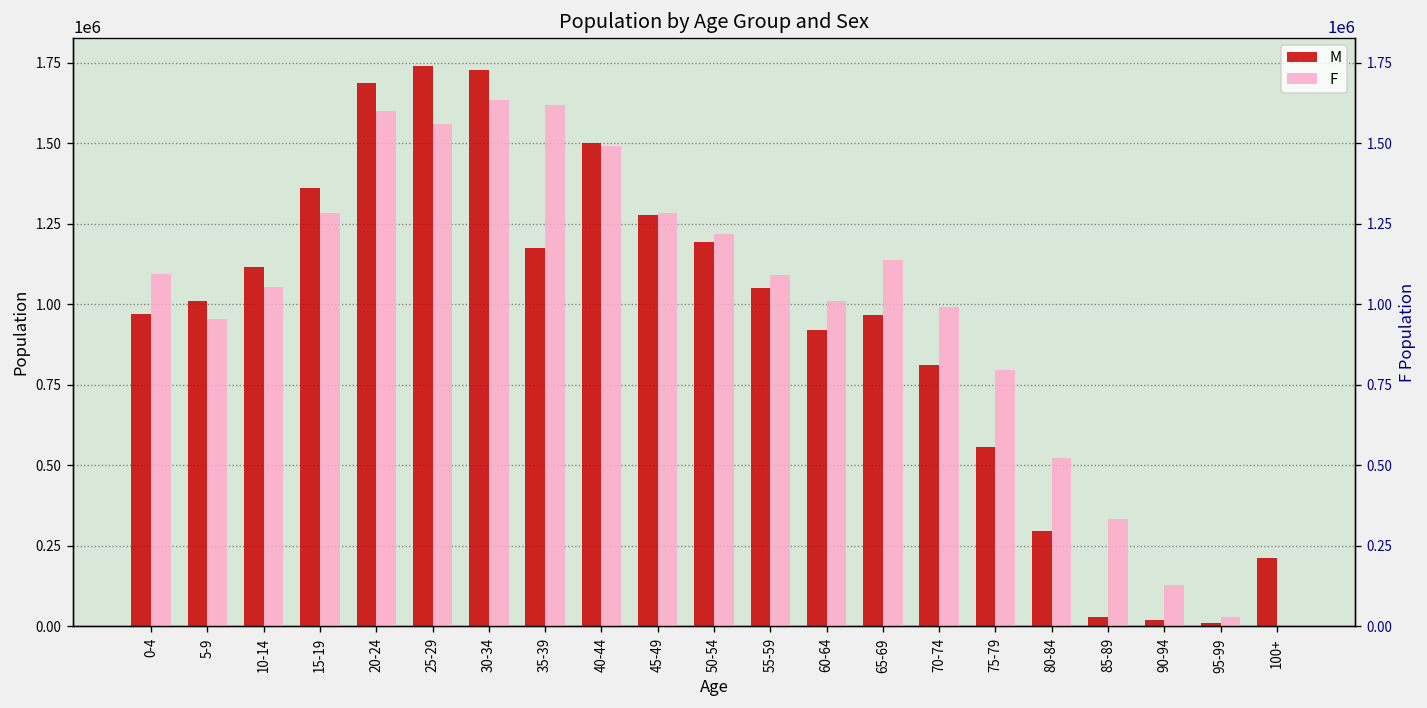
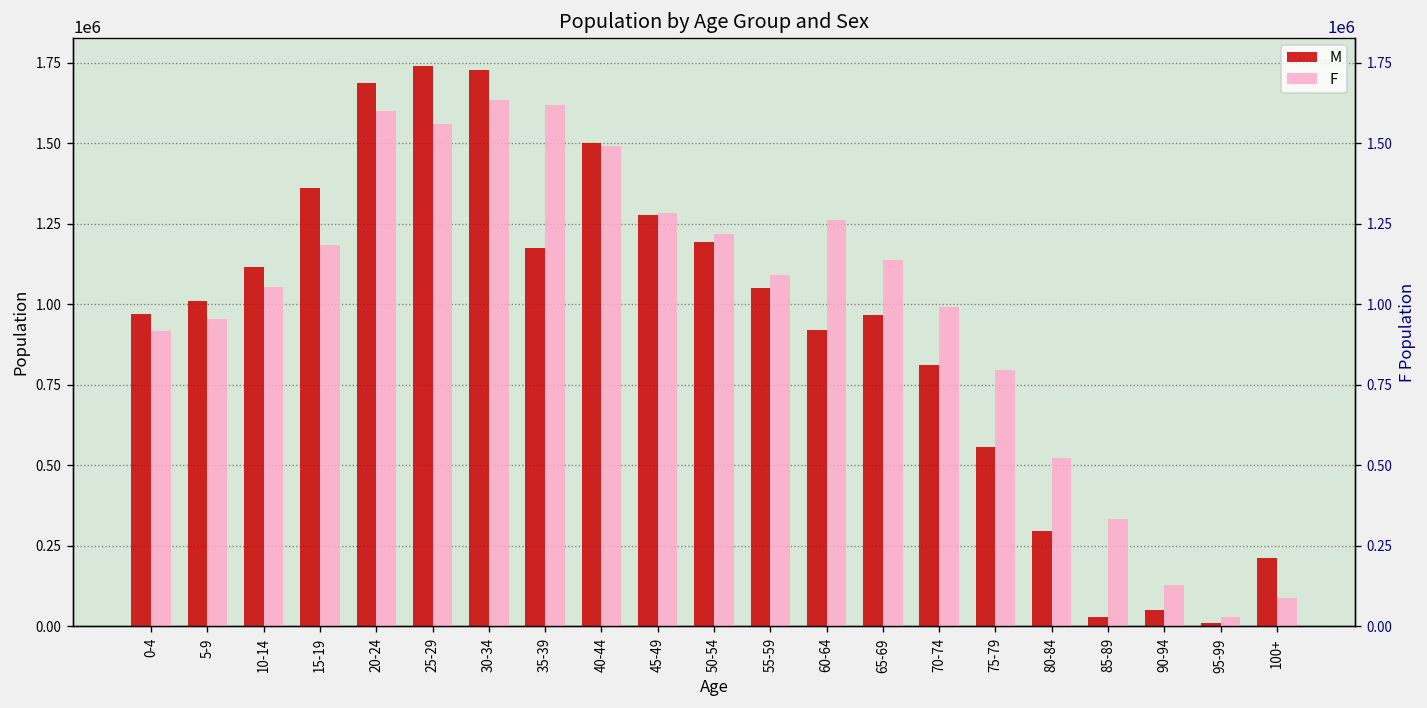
  {
    "M": {
      "0-4": 970000,
      "5-9": 1010000,
      "10-14": 1120000,
      "15-19": 1360000,
      "20-24": 1690000,
      "25-29": 1740000,
      "30-34": 1730000,
      "35-39": 1180000,
      "40-44": 1500000,
      "45-49": 1280000,
      "50-54": 1190000,
      "55-59": 1050000,
      "60-64": 920000,
      "65-69": 970000,
      "70-74": 810000,
      "75-79": 560000,
      "80-84": 300000,
      "85-89": 30000,
-     "90-94": 20000,
+     "90-94": 50000,
      "95-99": 10000,
      "100+": 210000
    },
    "F": {
-     "0-4": 1090000,
+     "0-4": 920000,
      "5-9": 950000,
      "10-14": 1050000,
-     "15-19": 1280000,
+     "15-19": 1180000,
      "20-24": 1600000,
      "25-29": 1560000,
      "30-34": 1630000,
      "35-39": 1620000,
      "40-44": 1490000,
      "45-49": 1280000,
      "50-54": 1220000,
      "55-59": 1090000,
-     "60-64": 1010000,
+     "60-64": 1260000,
      "65-69": 1140000,
      "70-74": 990000,
      "75-79": 800000,
      "80-84": 520000,
      "85-89": 330000,
      "90-94": 130000,
      "95-99": 30000,
-     "100+": 0
+     "100+": 90000
    }
  }
